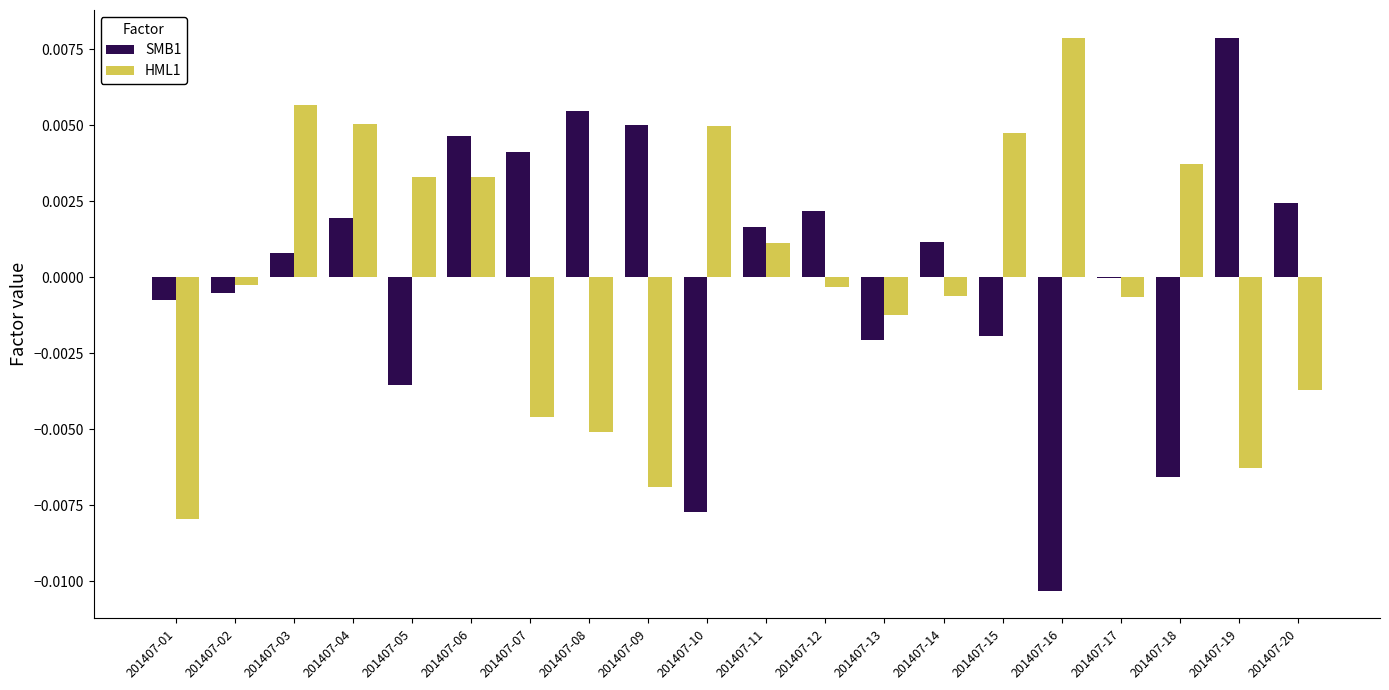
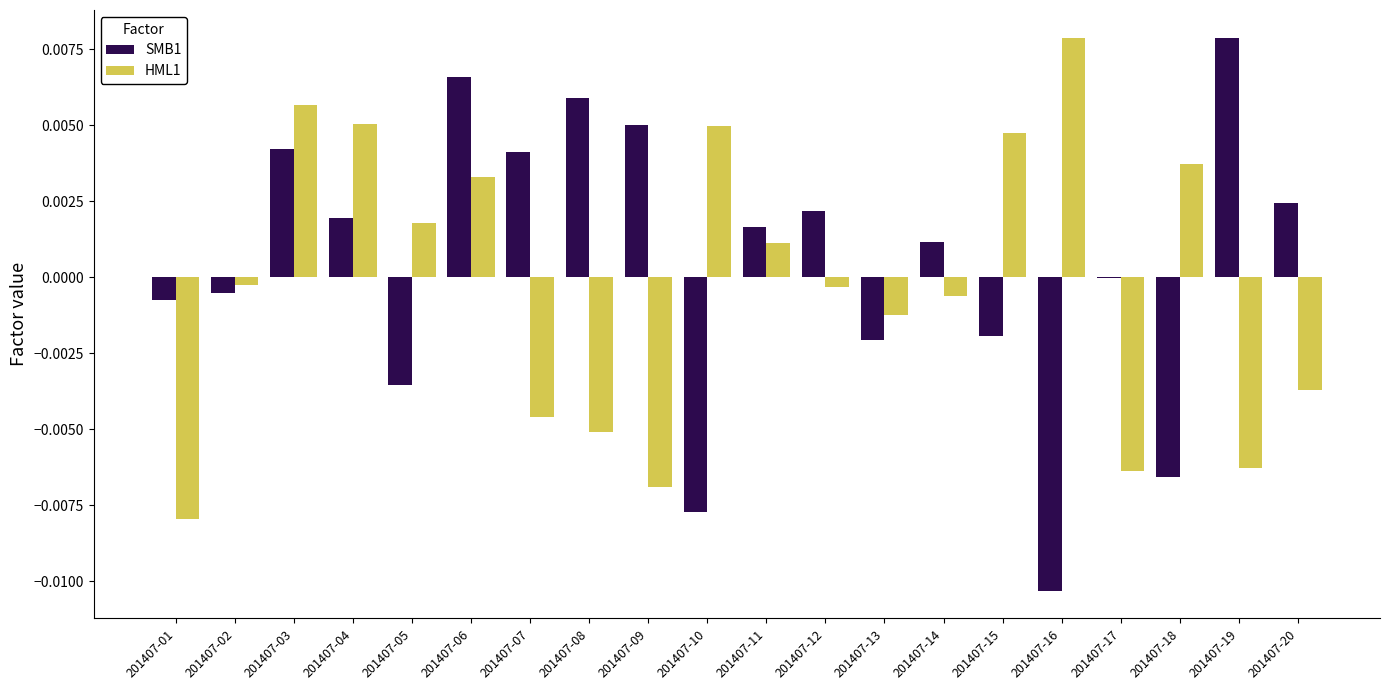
  {
    "SMB1": {
      "201407-01": -0.0008,
      "201407-02": -0.0005,
-     "201407-03": 0.0008,
+     "201407-03": 0.0042,
      "201407-04": 0.0020,
      "201407-05": -0.0035,
-     "201407-06": 0.0047,
+     "201407-06": 0.0066,
      "201407-07": 0.0041,
-     "201407-08": 0.0055,
+     "201407-08": 0.0059,
      "201407-09": 0.0050,
      "201407-10": -0.0077,
      "201407-11": 0.0016,
      "201407-12": 0.0022,
      "201407-13": -0.0021,
      "201407-14": 0.0012,
      "201407-15": -0.0019,
      "201407-16": -0.0103,
      "201407-18": -0.0066,
      "201407-19": 0.0079,
      "201407-20": 0.0025
    },
    "HML1": {
      "201407-01": -0.0079,
      "201407-02": -0.0003,
      "201407-03": 0.0057,
      "201407-04": 0.0051,
-     "201407-05": 0.0033,
+     "201407-05": 0.0018,
      "201407-06": 0.0033,
      "201407-07": -0.0046,
      "201407-08": -0.0051,
      "201407-09": -0.0069,
      "201407-10": 0.0050,
      "201407-11": 0.0011,
      "201407-12": -0.0003,
      "201407-13": -0.0012,
      "201407-14": -0.0006,
      "201407-15": 0.0047,
      "201407-16": 0.0079,
-     "201407-17": -0.0006,
+     "201407-17": -0.0064,
      "201407-18": 0.0037,
      "201407-19": -0.0063,
      "201407-20": -0.0037
    }
  }
